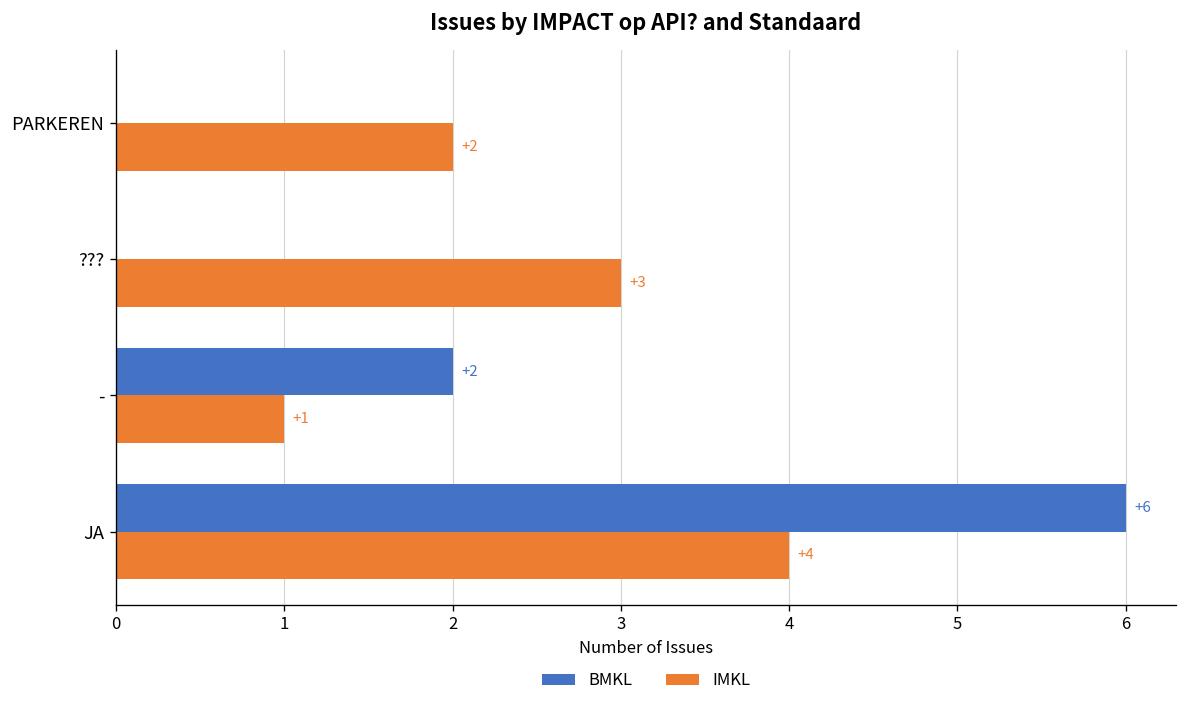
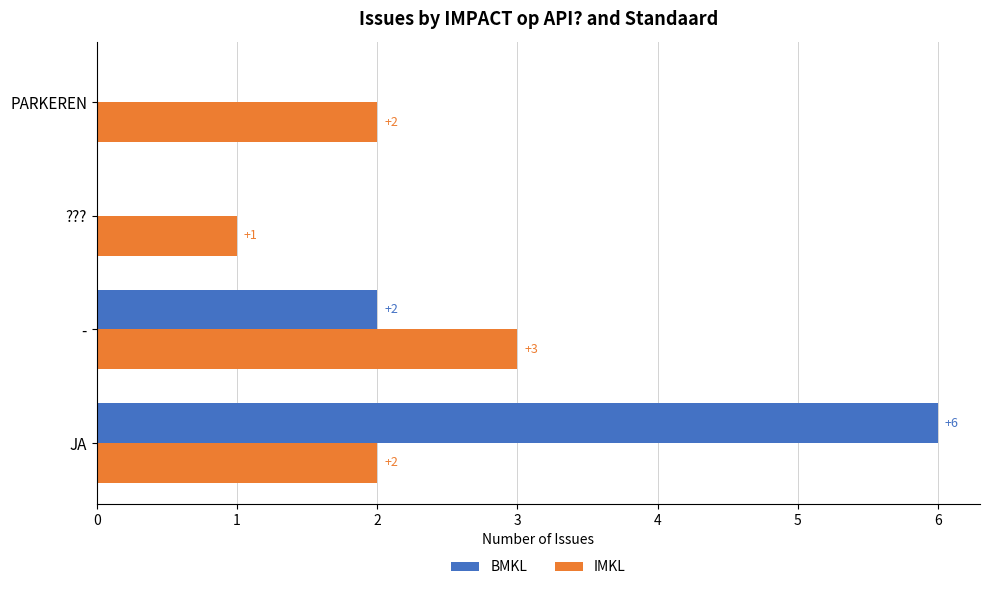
  {
    "BMKL": {
      "-": "+2",
      "JA": "+6"
    },
    "IMKL": {
      "PARKEREN": "+2",
-     "???": "+3",
-     "-": "+1",
-     "JA": "+4"
+     "???": "+1",
+     "-": "+3",
+     "JA": "+2"
    }
  }
